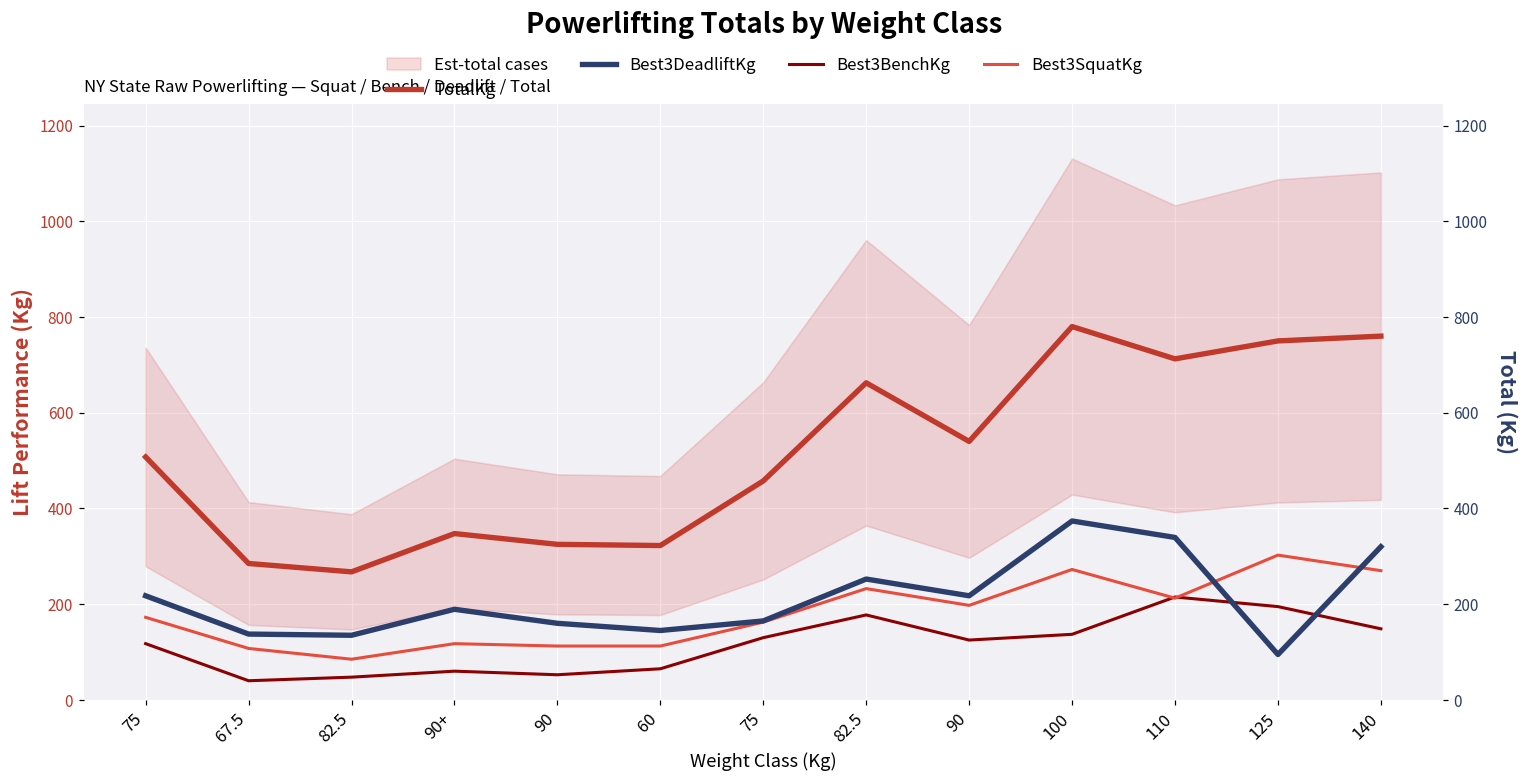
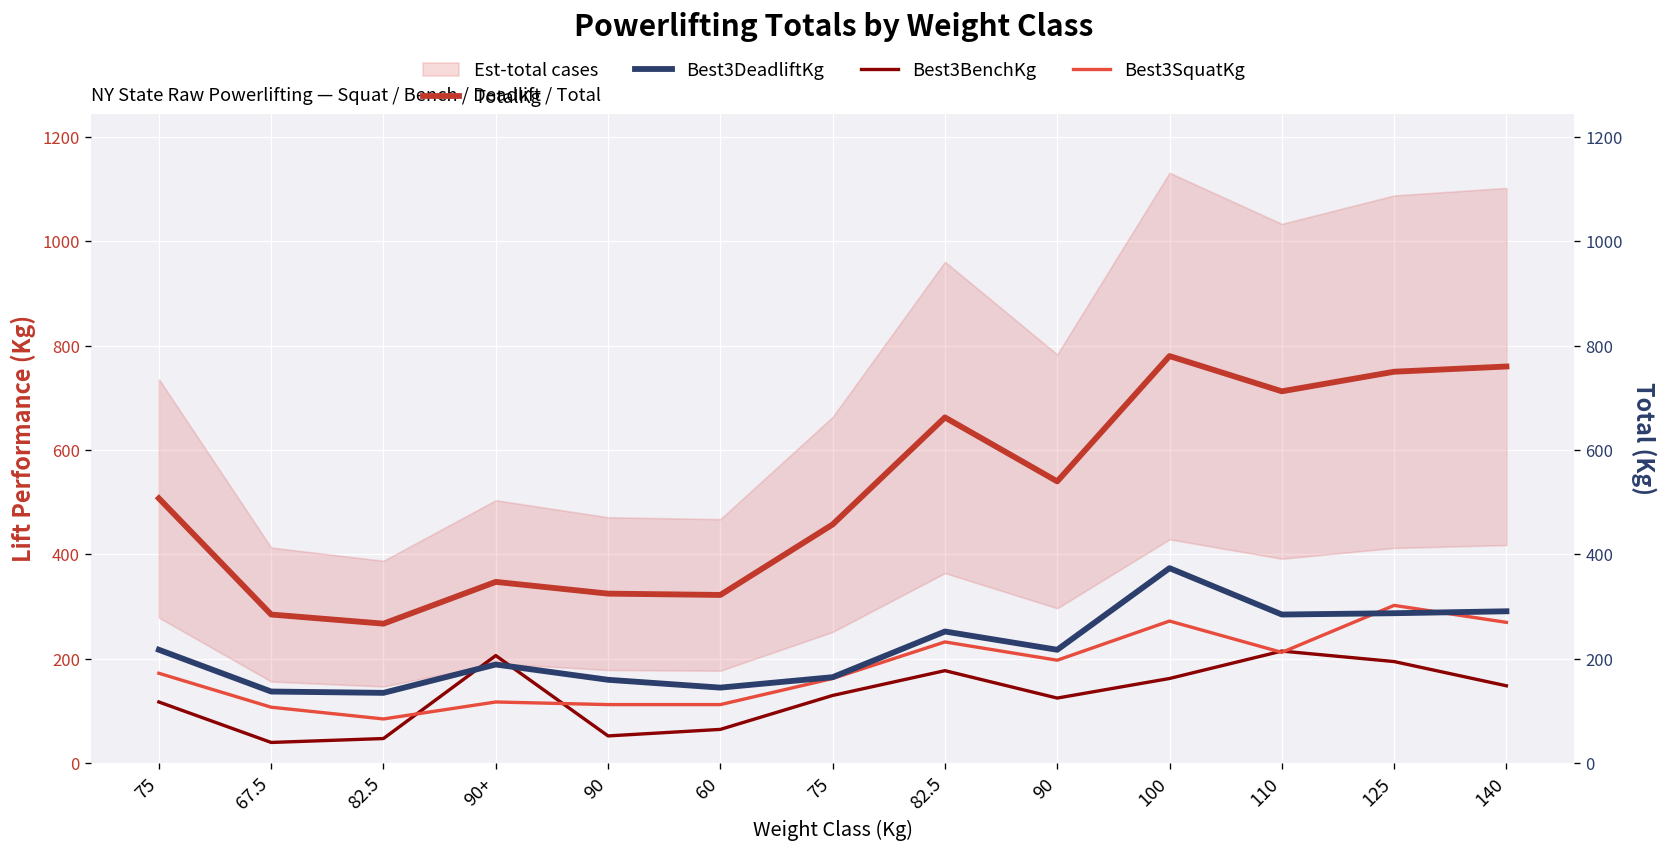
  {
    "Best3DeadliftKg": {
      "67.5": 140,
      "90+": 190,
      "60": 150,
      "100": 370,
-     "110": 340,
-     "125": 90,
-     "140": 320
+     "110": 290,
+     "125": 290,
+     "140": 290
    },
    "Best3BenchKg": {
      "67.5": 40,
-     "90+": 60,
+     "90+": 210,
      "60": 70,
-     "100": 140,
+     "100": 160,
      "125": 190,
      "140": 150
    }
  }
